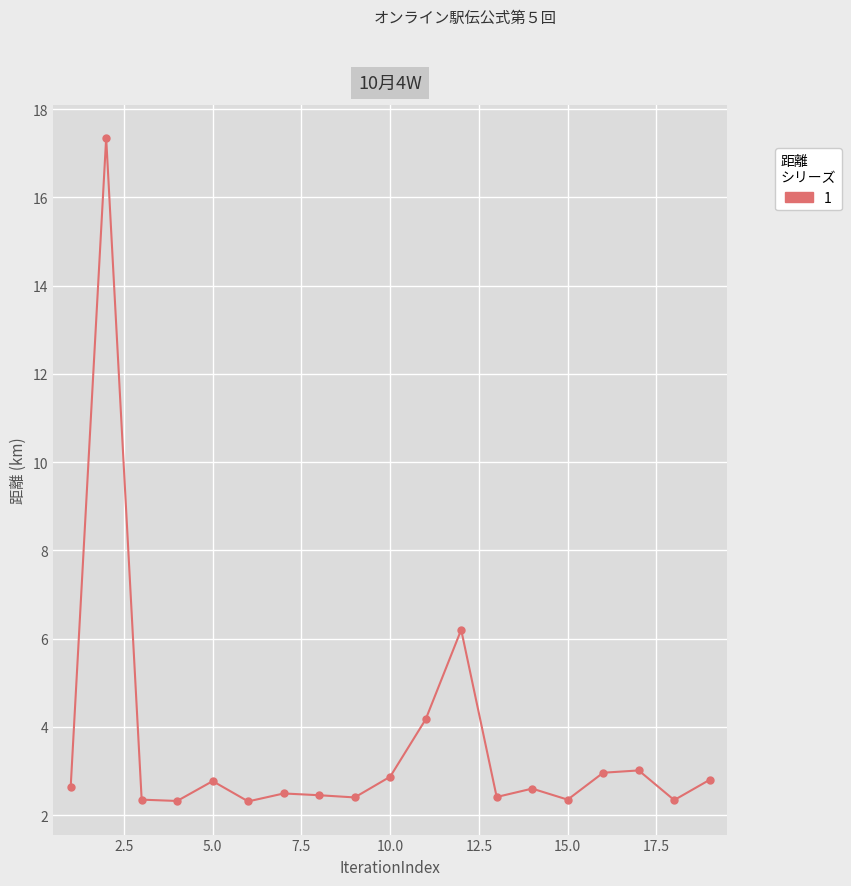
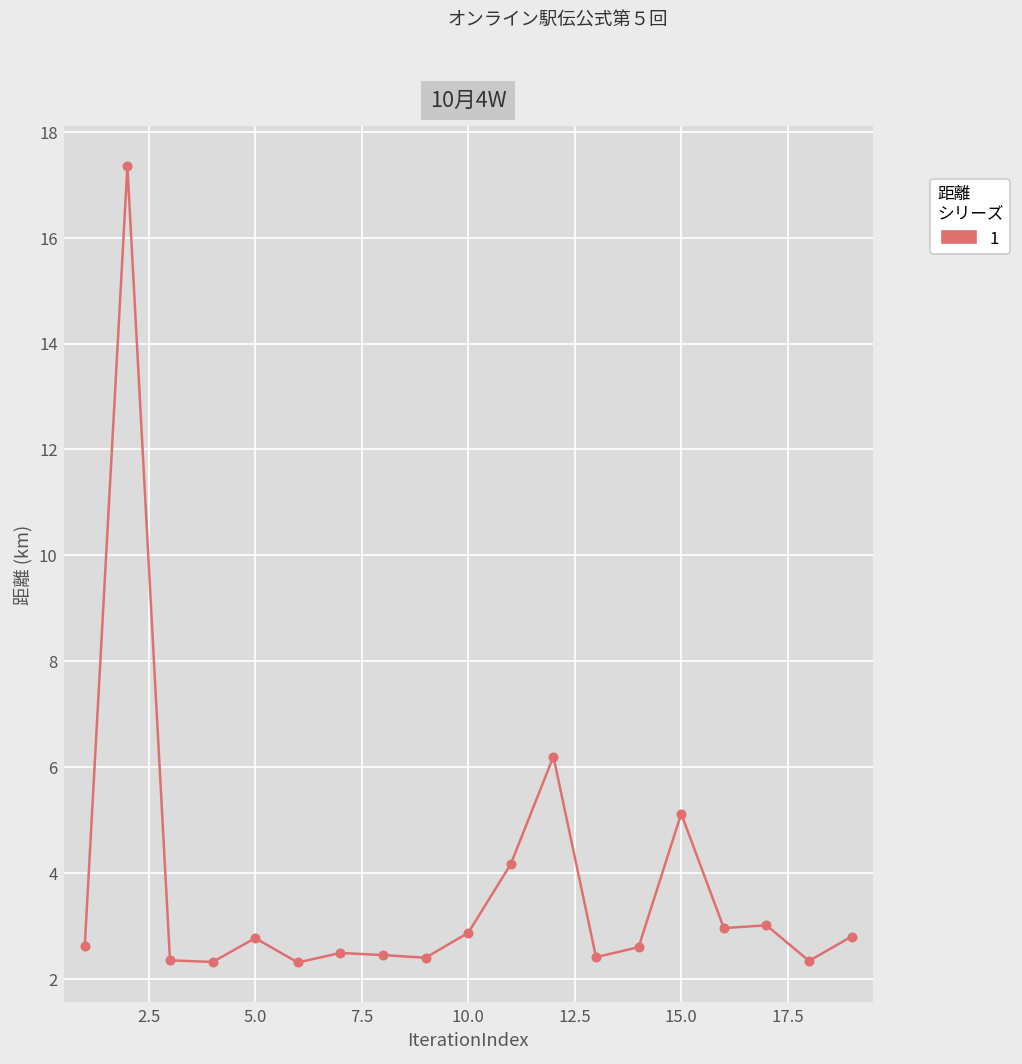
  {
    "5.0": 2.8,
    "10.0": 2.9,
-   "15.0": 2.4
+   "15.0": 5.1
  }
